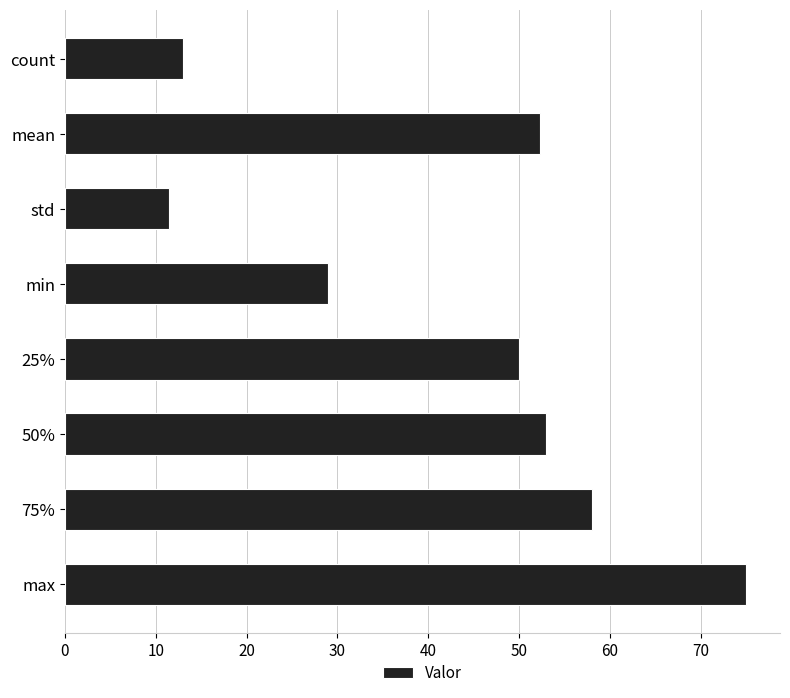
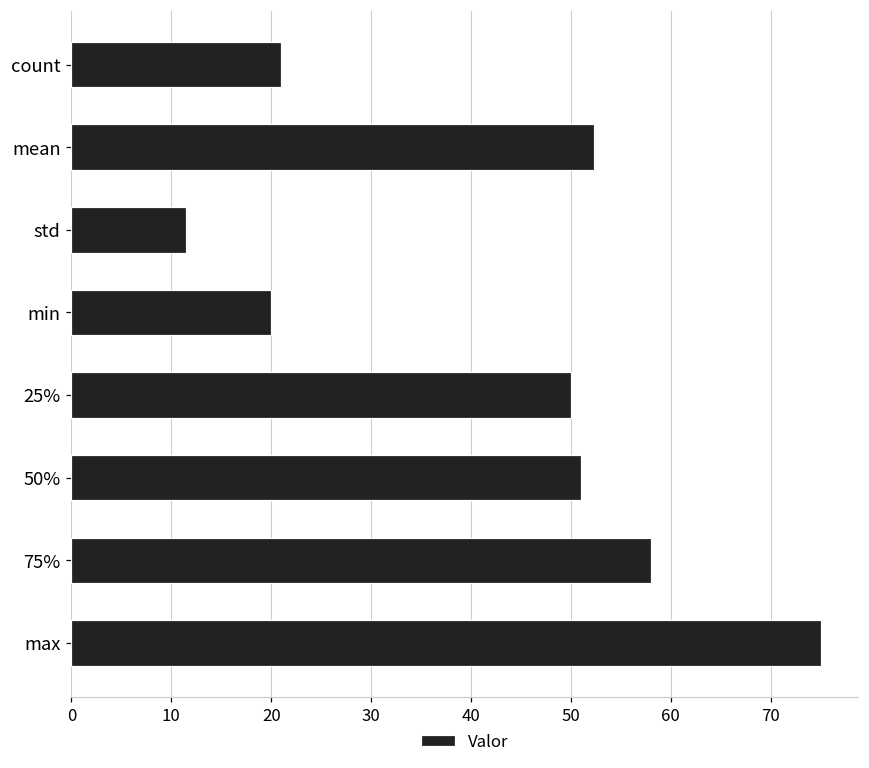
  {
-   "count": 13,
+   "count": 21,
    "mean": 52,
    "std": 11,
-   "min": 29,
+   "min": 20,
    "25%": 50,
-   "50%": 53,
+   "50%": 51,
    "75%": 58,
    "max": 75
  }
